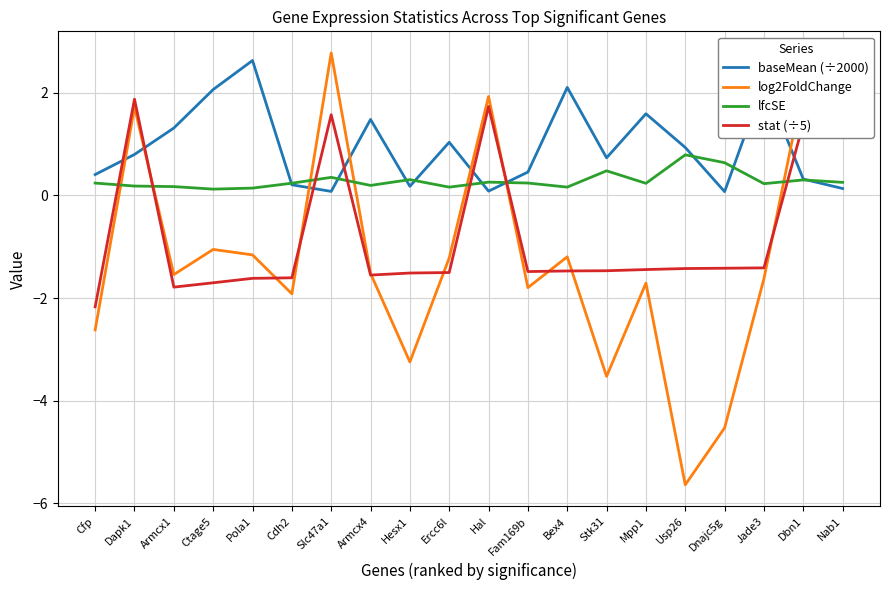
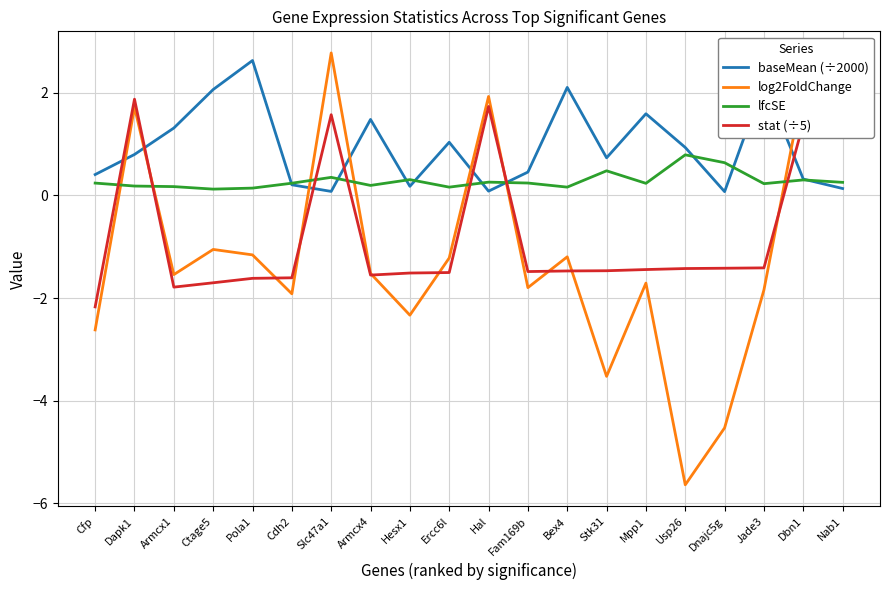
  {
    "baseMean (÷2000)": {
      "Cfp": 0.4,
      "Dapk1": 0.8,
      "Armcx1": 1.3,
      "Ctage5": 2.1,
      "Pola1": 2.6,
      "Slc47a1": 0.1,
      "Armcx4": 1.5,
      "Hesx1": 0.2,
      "Ercc6l": 1.0,
      "Hal": 0.1,
      "Fam169b": 0.5,
      "Bex4": 2.1,
      "Stk31": 0.7,
      "Mpp1": 1.6,
      "Usp26": 0.9,
      "Dnajc5g": 0.1,
      "Nab1": 0.1
    },
    "log2FoldChange": {
      "Cfp": -2.6,
      "Dapk1": 1.7,
      "Armcx1": -1.5,
      "Ctage5": -1.1,
      "Pola1": -1.2,
      "Cdh2": -1.9,
      "Slc47a1": 2.8,
-     "Hesx1": -3.2,
+     "Hesx1": -2.3,
      "Ercc6l": -1.2,
      "Hal": 1.9,
      "Fam169b": -1.8,
      "Bex4": -1.2,
      "Stk31": -3.5,
      "Mpp1": -1.7,
      "Usp26": -5.6,
      "Dnajc5g": -4.5,
-     "Jade3": -1.6
+     "Jade3": -1.8
    },
    "lfcSE": {
      "Cfp": 0.2,
      "Dapk1": 0.2,
      "Armcx1": 0.2,
      "Ctage5": 0.1,
      "Pola1": 0.1,
      "Slc47a1": 0.4,
      "Armcx4": 0.2,
      "Hesx1": 0.3,
      "Ercc6l": 0.2,
      "Hal": 0.3,
      "Fam169b": 0.2,
      "Bex4": 0.2,
      "Stk31": 0.5,
      "Mpp1": 0.2,
      "Usp26": 0.8,
      "Dnajc5g": 0.6,
      "Jade3": 0.2,
      "Nab1": 0.3
    },
    "stat (÷5)": {
      "Cfp": -2.2,
      "Dapk1": 1.9,
      "Armcx1": -1.8,
      "Ctage5": -1.7,
      "Pola1": -1.6,
      "Cdh2": -1.6,
      "Slc47a1": 1.6,
      "Hesx1": -1.5,
      "Ercc6l": -1.5,
      "Hal": 1.7,
      "Fam169b": -1.5,
      "Bex4": -1.5,
      "Stk31": -1.5,
      "Mpp1": -1.4,
      "Usp26": -1.4,
      "Dnajc5g": -1.4,
      "Jade3": -1.4
    }
  }
